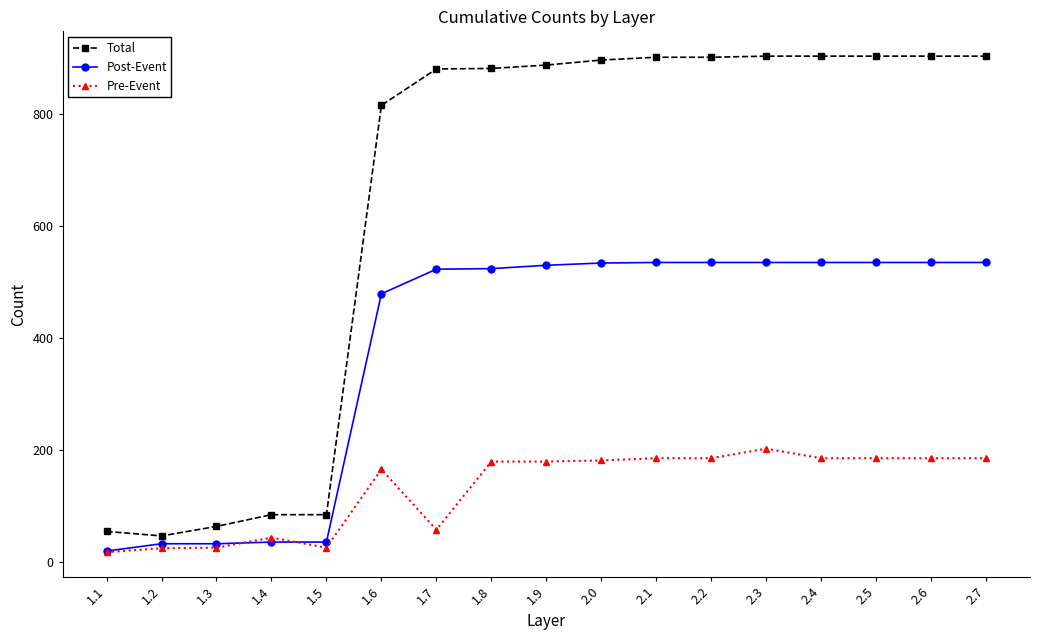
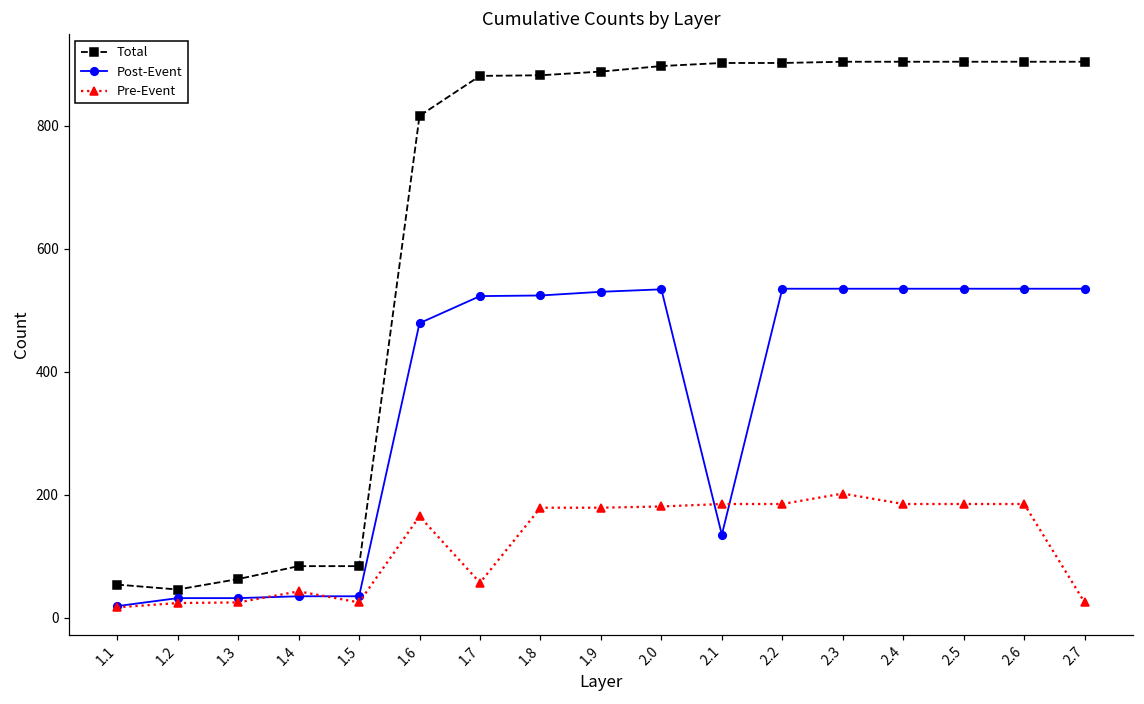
  {
    "Total": {
      "1.1": 50,
      "1.2": 50,
      "1.3": 60,
      "1.4": 80,
      "1.5": 80,
      "1.6": 820,
      "1.7": 880,
      "1.8": 880,
      "1.9": 890,
      "2.0": 900,
      "2.1": 900,
      "2.2": 900,
      "2.3": 900,
      "2.4": 900,
      "2.5": 900,
      "2.6": 900,
      "2.7": 900
    },
    "Post-Event": {
      "1.2": 30,
      "1.3": 30,
      "1.4": 40,
      "1.5": 40,
      "1.6": 480,
      "1.7": 520,
      "1.8": 520,
      "1.9": 530,
      "2.0": 530,
-     "2.1": 540,
+     "2.1": 140,
      "2.2": 540,
      "2.3": 540,
      "2.4": 540,
      "2.5": 540,
      "2.6": 540,
      "2.7": 540
    },
    "Pre-Event": {
      "1.2": 20,
      "1.3": 30,
      "1.4": 40,
      "1.5": 30,
      "1.6": 170,
      "1.7": 60,
      "1.8": 180,
      "1.9": 180,
      "2.0": 180,
      "2.1": 190,
      "2.2": 190,
      "2.3": 200,
      "2.4": 190,
      "2.5": 190,
      "2.6": 190,
-     "2.7": 190
+     "2.7": 30
    }
  }
